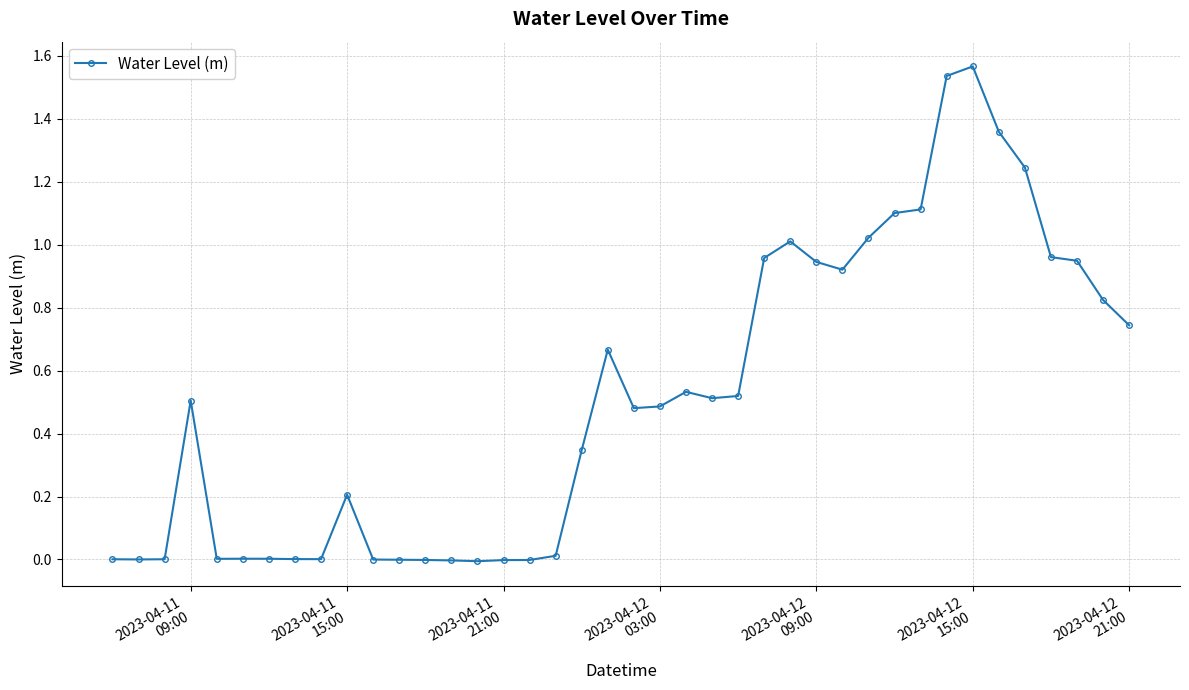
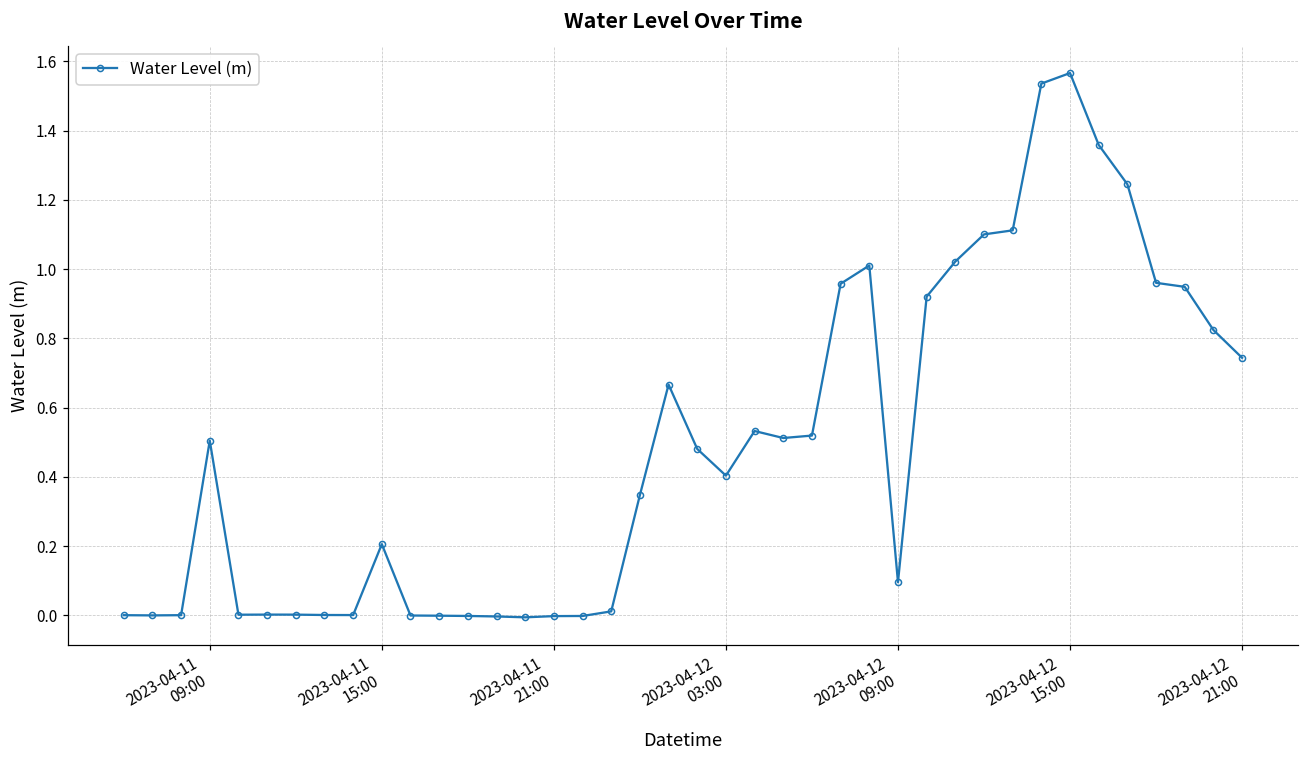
  {
    "2023-04-11 09:00": 0.50,
    "2023-04-11 15:00": 0.21,
    "2023-04-11 21:00": 0.00,
-   "2023-04-12 03:00": 0.49,
-   "2023-04-12 09:00": 0.95,
+   "2023-04-12 03:00": 0.40,
+   "2023-04-12 09:00": 0.10,
    "2023-04-12 15:00": 1.57,
    "2023-04-12 21:00": 0.74
  }
